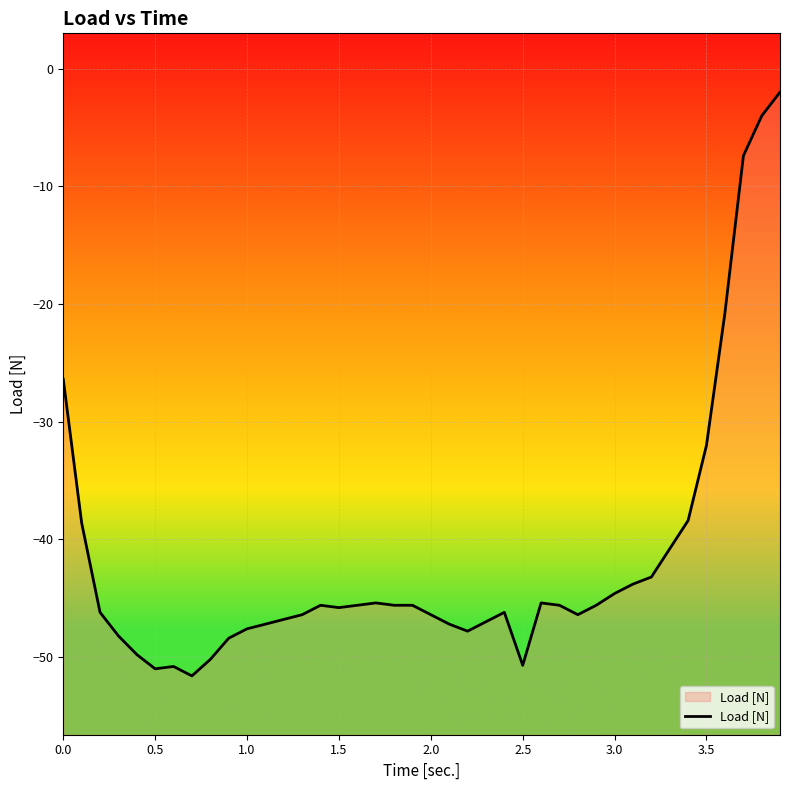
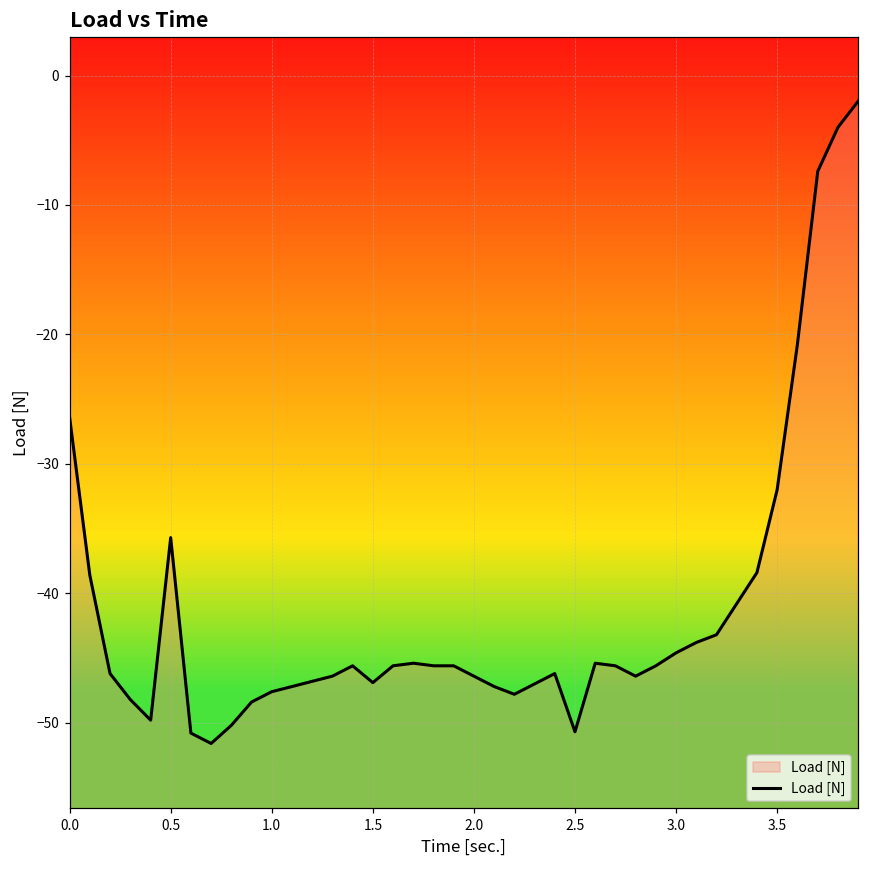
  {
    "0.0": -26.4,
-   "0.5": -51.0,
+   "0.5": -35.7,
    "1.0": -47.6,
-   "1.5": -45.8,
+   "1.5": -46.9,
    "2.0": -46.4,
    "2.5": -50.7,
    "3.0": -44.6,
    "3.5": -32.0
  }
